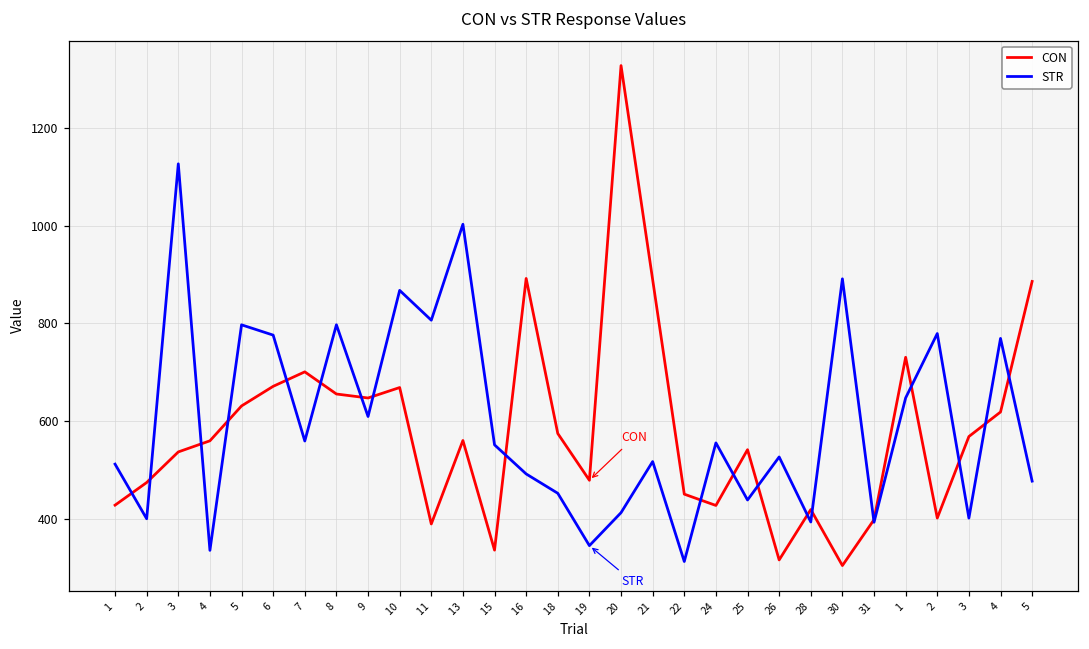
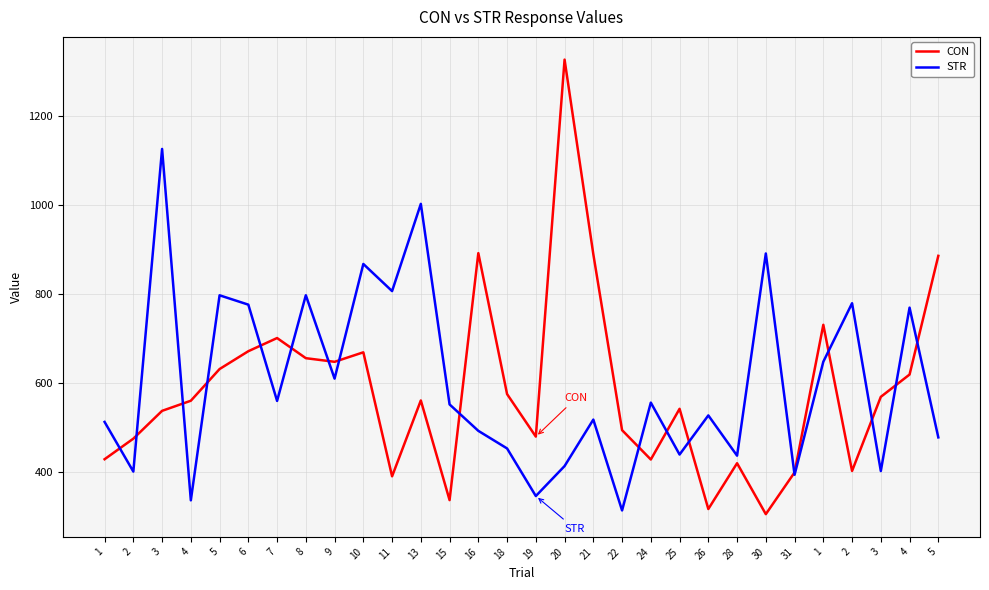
  {
    "CON": {
      "6": 670,
      "7": 700,
      "8": 660,
      "9": 650,
      "10": 670,
      "11": 390,
      "13": 560,
      "15": 340,
      "16": 890,
      "18": 580,
      "19": 480,
      "20": 1330,
      "21": 890,
-     "22": 450,
+     "22": 490,
      "24": 430,
      "25": 540,
      "26": 320,
      "28": 420,
      "30": 310
    },
    "STR": {
      "6": 780,
      "7": 560,
      "8": 800,
      "9": 610,
      "10": 870,
      "11": 810,
      "13": 1000,
      "15": 550,
      "16": 490,
      "18": 450,
      "19": 350,
      "20": 410,
      "21": 520,
      "22": 310,
      "24": 560,
      "25": 440,
      "26": 530,
-     "28": 390,
+     "28": 440,
      "30": 890
    }
  }
